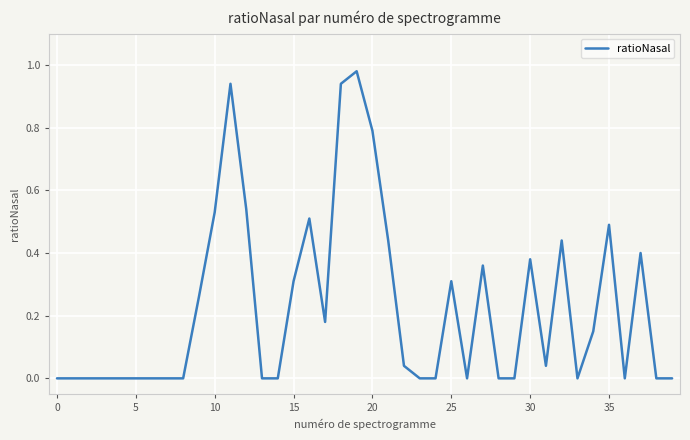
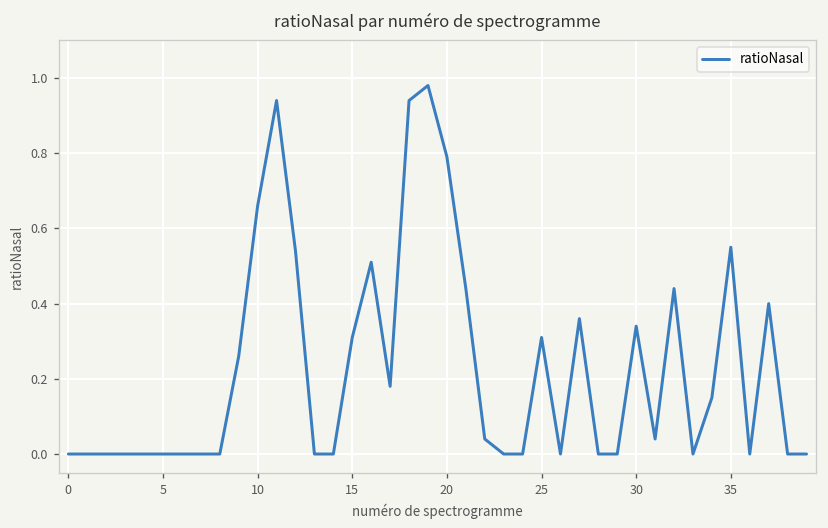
  {
    "0": 0.00,
    "5": 0.00,
-   "10": 0.53,
+   "10": 0.66,
    "15": 0.31,
    "20": 0.79,
    "25": 0.31,
-   "30": 0.38,
-   "35": 0.49
+   "30": 0.34,
+   "35": 0.55
  }
